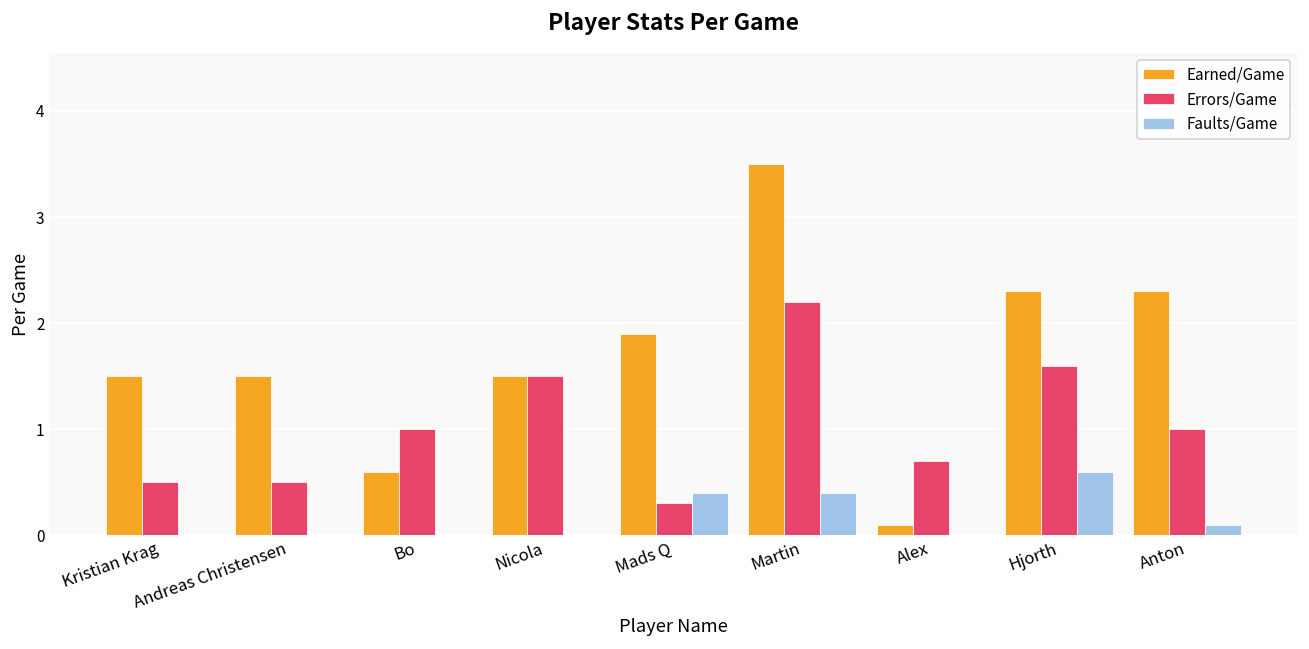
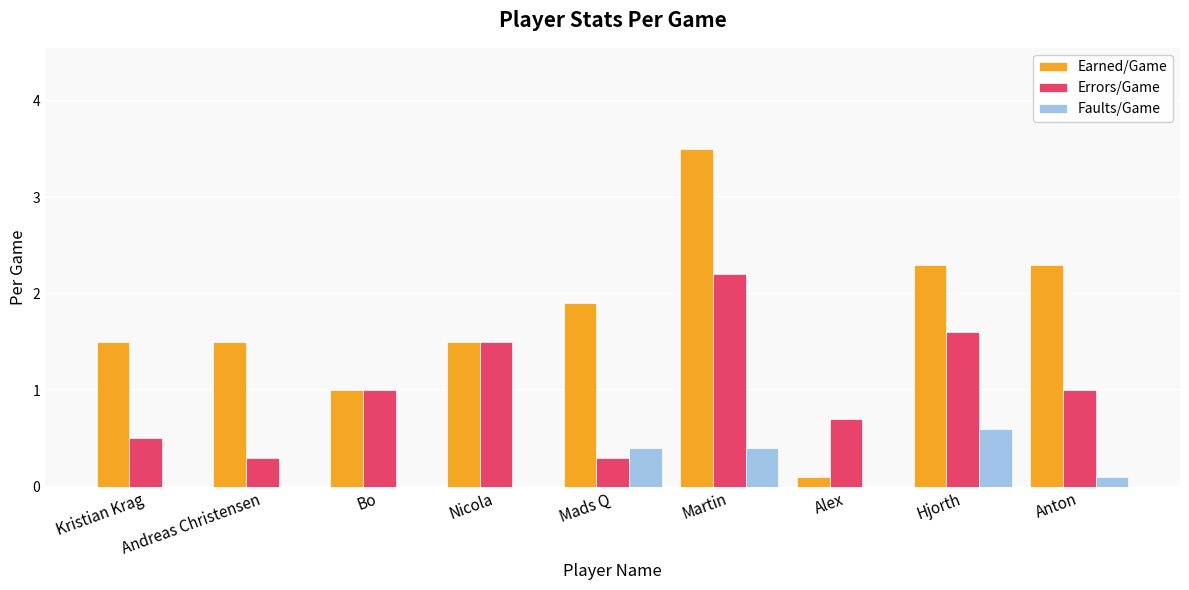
  {
    "Earned/Game": {
      "Kristian Krag": 1.5,
      "Andreas Christensen": 1.5,
-     "Bo": 0.6,
+     "Bo": 1.0,
      "Nicola": 1.5,
      "Mads Q": 1.9,
      "Martin": 3.5,
      "Alex": 0.1,
      "Hjorth": 2.3,
      "Anton": 2.3
    },
    "Errors/Game": {
      "Kristian Krag": 0.5,
-     "Andreas Christensen": 0.5,
+     "Andreas Christensen": 0.3,
      "Bo": 1.0,
      "Nicola": 1.5,
      "Mads Q": 0.3,
      "Martin": 2.2,
      "Alex": 0.7,
      "Hjorth": 1.6,
      "Anton": 1.0
    },
    "Faults/Game": {
      "Kristian Krag": 0.0,
      "Andreas Christensen": 0.0,
      "Bo": 0.0,
      "Nicola": 0.0,
      "Mads Q": 0.4,
      "Martin": 0.4,
      "Alex": 0.0,
      "Hjorth": 0.6,
      "Anton": 0.1
    }
  }
